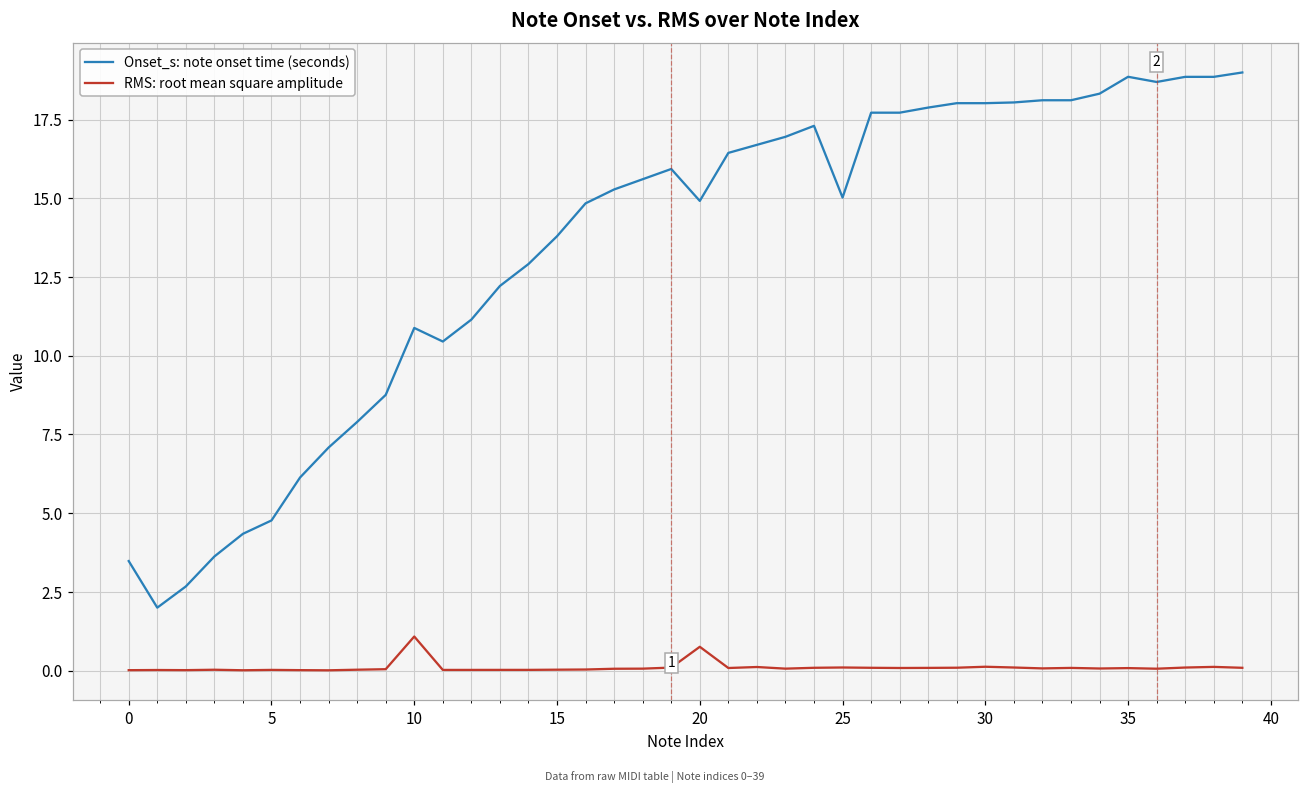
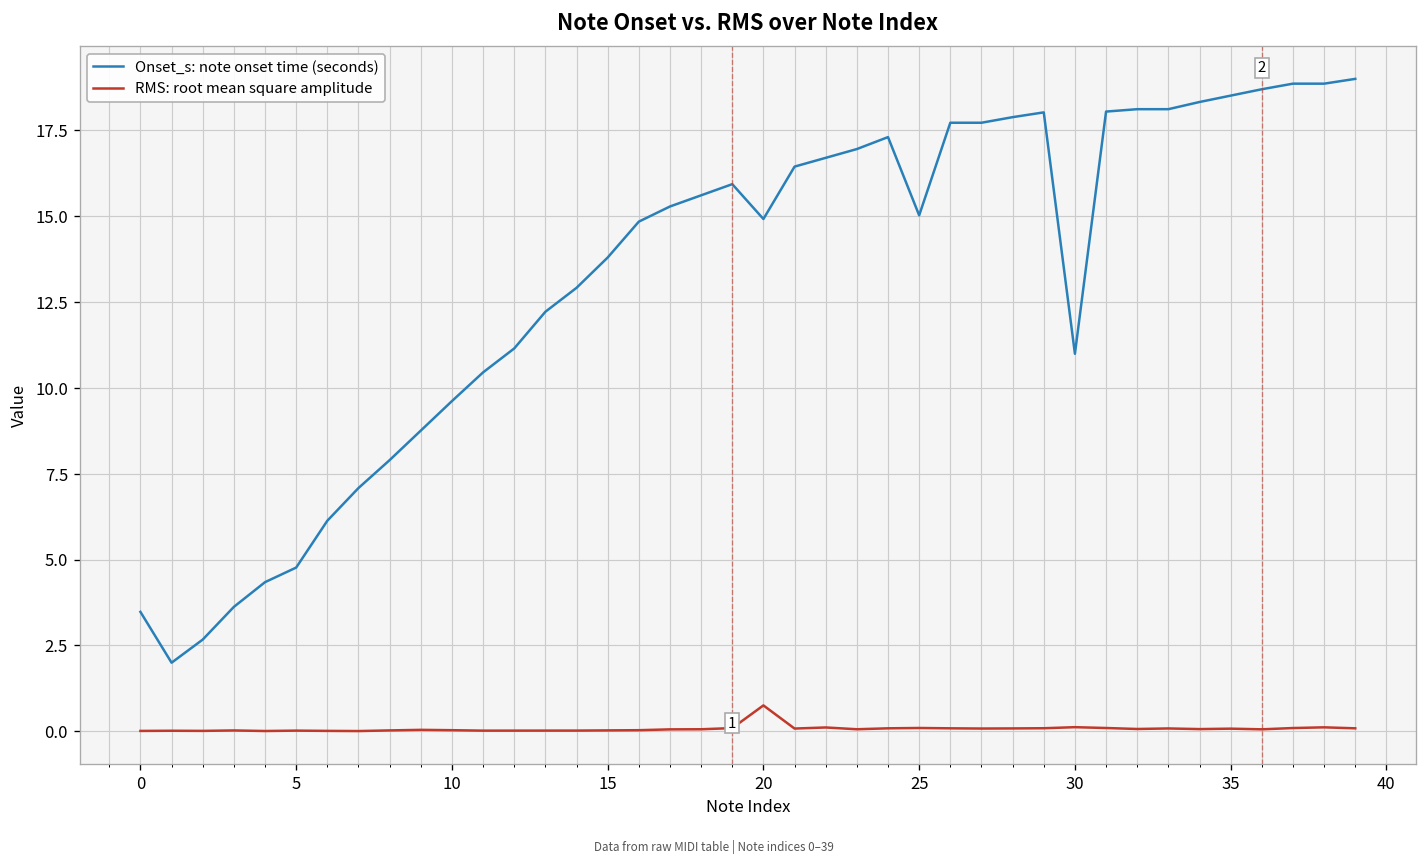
  {
    "Onset_s: note onset time (seconds)": {
      "0": 3.5,
      "5": 4.8,
-     "10": 10.9,
+     "10": 9.6,
      "15": 13.8,
      "20": 14.9,
      "25": 15.0,
-     "30": 18.0,
-     "35": 18.9
+     "30": 11.0,
+     "35": 18.5
    },
    "RMS: root mean square amplitude": {
      "0": 0.0,
      "5": 0.0,
-     "10": 1.1,
+     "10": 0.0,
      "15": 0.0,
      "25": 0.1,
      "30": 0.1,
      "35": 0.1
    }
  }
